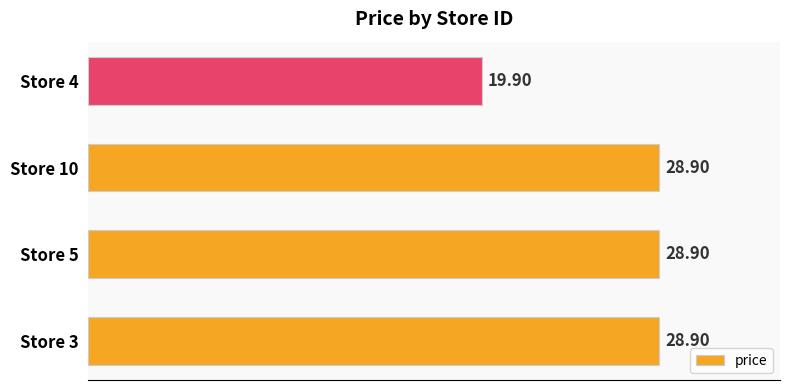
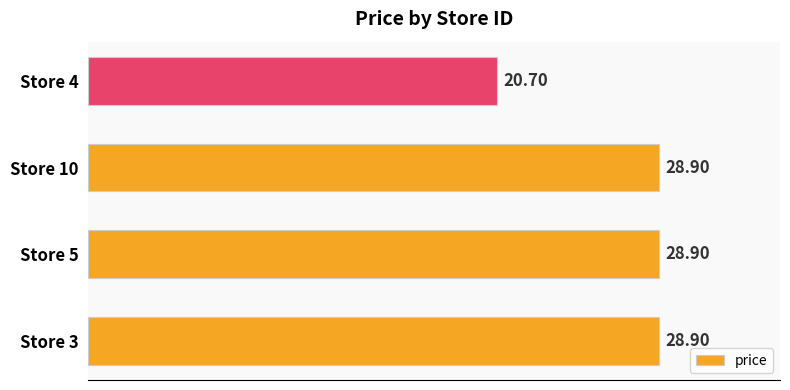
  {
-   "Store 4": 19.90,
+   "Store 4": 20.70,
    "Store 10": 28.90,
    "Store 5": 28.90
  }
